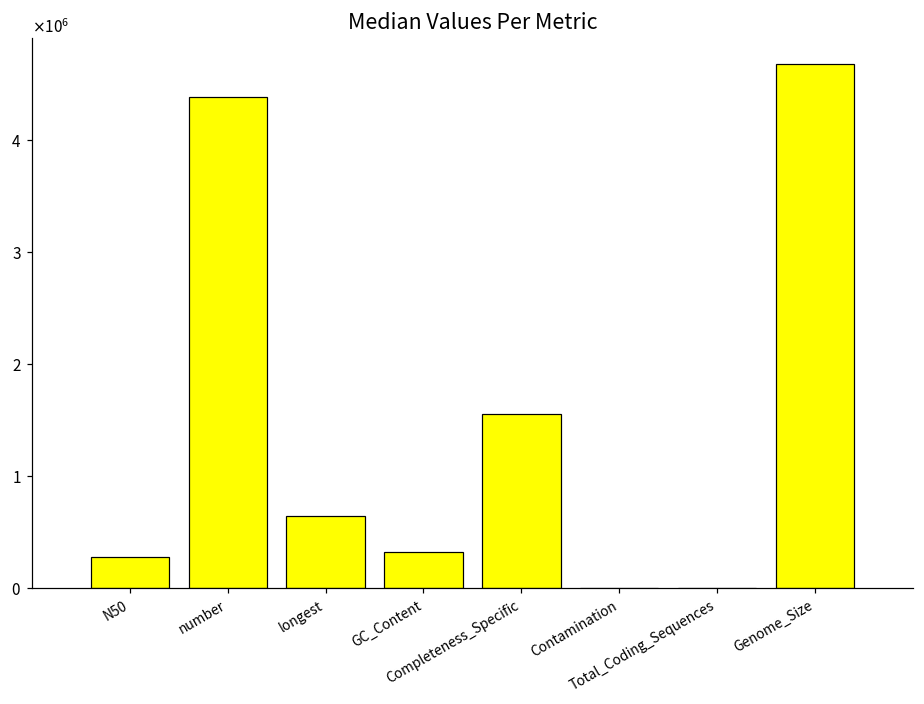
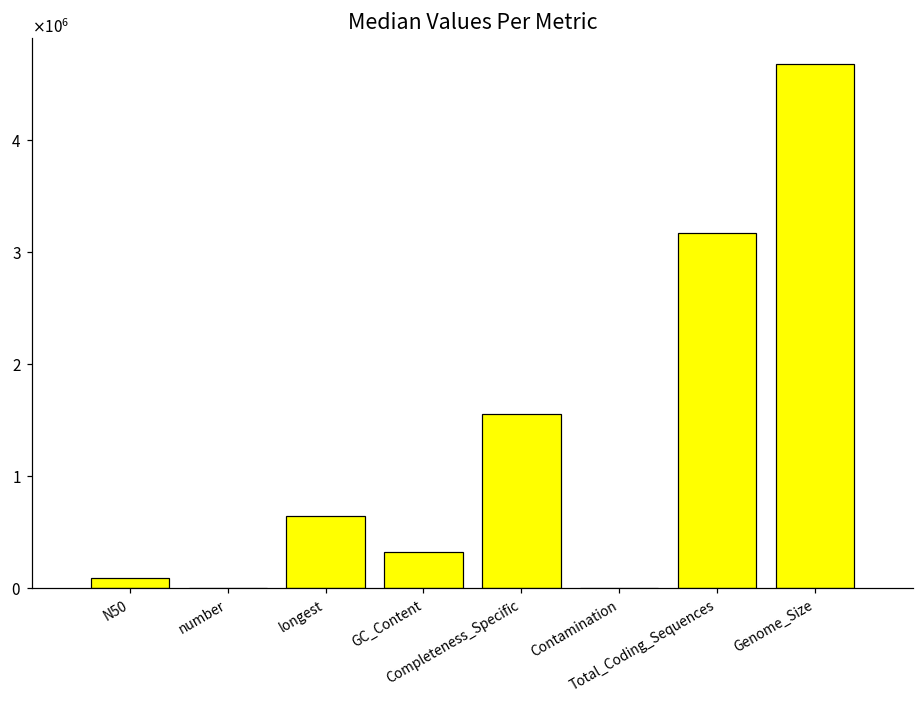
  {
-   "N50": 280000,
-   "number": 4390000,
+   "N50": 90000,
+   "number": 0,
    "longest": 640000,
    "GC_Content": 320000,
    "Completeness_Specific": 1560000,
-   "Total_Coding_Sequences": 0,
+   "Total_Coding_Sequences": 3180000,
    "Genome_Size": 4680000
  }
